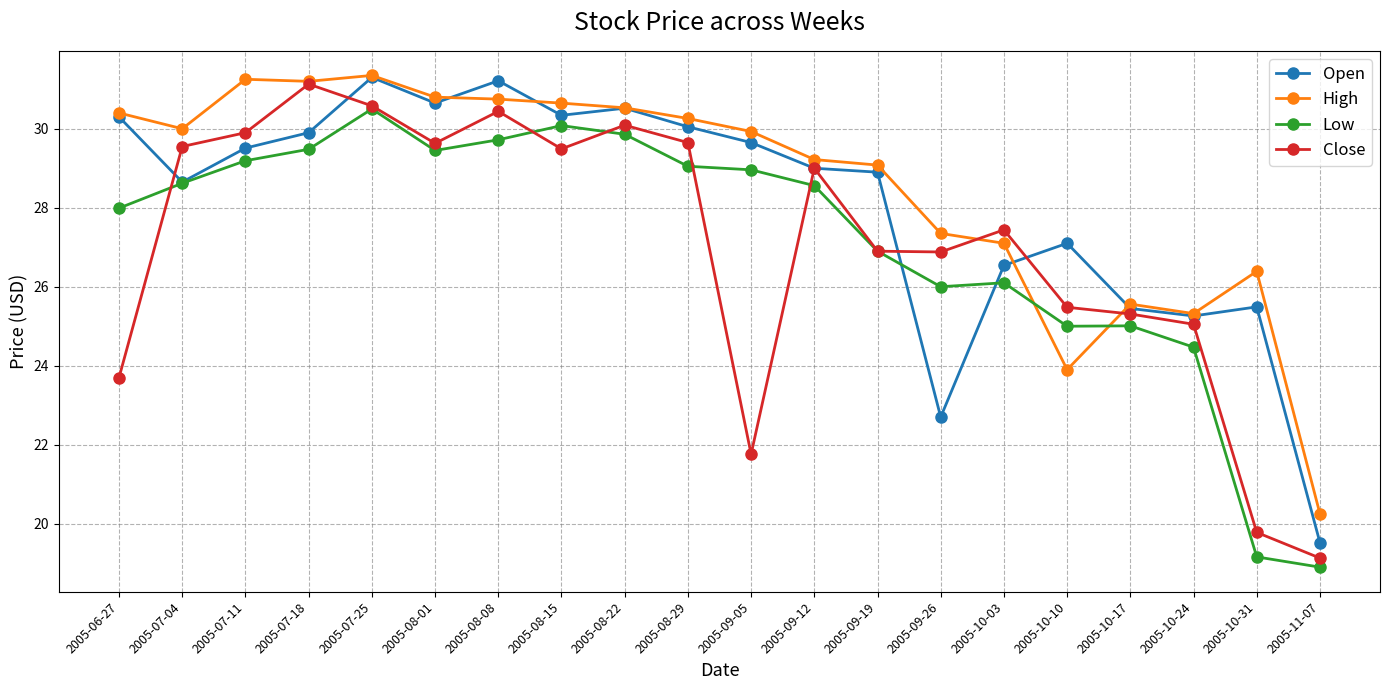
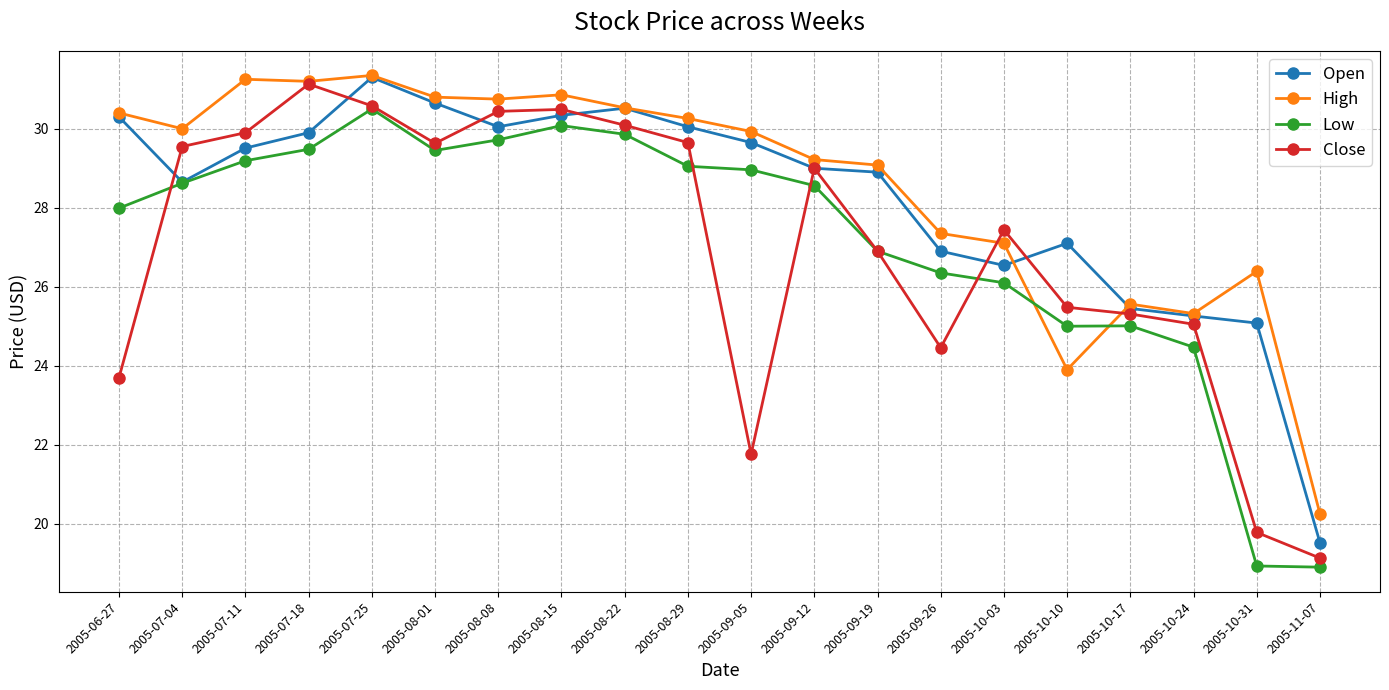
  {
    "Open": {
      "2005-06-27": 30.3,
      "2005-07-11": 29.5,
      "2005-07-18": 29.9,
      "2005-08-01": 30.7,
-     "2005-08-08": 31.2,
+     "2005-08-08": 30.0,
      "2005-08-15": 30.3,
      "2005-08-29": 30.0,
      "2005-09-05": 29.7,
      "2005-09-19": 28.9,
-     "2005-09-26": 22.7,
+     "2005-09-26": 26.9,
      "2005-10-03": 26.5,
      "2005-10-10": 27.1,
      "2005-10-17": 25.5,
-     "2005-10-31": 25.5,
+     "2005-10-31": 25.1,
      "2005-11-07": 19.5
    },
    "High": {
      "2005-06-27": 30.4,
      "2005-07-04": 30.0,
      "2005-07-11": 31.3,
      "2005-07-18": 31.2,
      "2005-08-01": 30.8,
      "2005-08-08": 30.8,
-     "2005-08-15": 30.6,
+     "2005-08-15": 30.9,
      "2005-08-29": 30.3,
      "2005-09-05": 29.9,
      "2005-09-12": 29.2,
      "2005-09-19": 29.1,
      "2005-09-26": 27.4,
      "2005-10-03": 27.1,
      "2005-10-10": 23.9,
      "2005-10-17": 25.6,
      "2005-10-31": 26.4,
      "2005-11-07": 20.3
    },
    "Low": {
      "2005-06-27": 28.0,
      "2005-07-11": 29.2,
      "2005-07-18": 29.5,
      "2005-07-25": 30.5,
      "2005-08-01": 29.5,
      "2005-08-08": 29.7,
      "2005-08-15": 30.1,
      "2005-08-22": 29.9,
      "2005-08-29": 29.0,
      "2005-09-05": 29.0,
      "2005-09-12": 28.6,
-     "2005-09-26": 26.0,
+     "2005-09-26": 26.4,
      "2005-10-03": 26.1,
      "2005-10-10": 25.0,
      "2005-10-17": 25.0,
      "2005-10-24": 24.5,
-     "2005-10-31": 19.2,
+     "2005-10-31": 18.9,
      "2005-11-07": 18.9
    },
    "Close": {
      "2005-06-27": 23.7,
      "2005-07-04": 29.5,
      "2005-07-11": 29.9,
      "2005-07-18": 31.1,
      "2005-07-25": 30.6,
      "2005-08-01": 29.6,
      "2005-08-08": 30.4,
-     "2005-08-15": 29.5,
+     "2005-08-15": 30.5,
      "2005-08-22": 30.1,
      "2005-08-29": 29.7,
      "2005-09-05": 21.8,
-     "2005-09-26": 26.9,
+     "2005-09-26": 24.5,
      "2005-10-03": 27.4,
      "2005-10-10": 25.5,
      "2005-10-17": 25.3,
      "2005-10-24": 25.0,
      "2005-10-31": 19.8,
      "2005-11-07": 19.1
    }
  }
